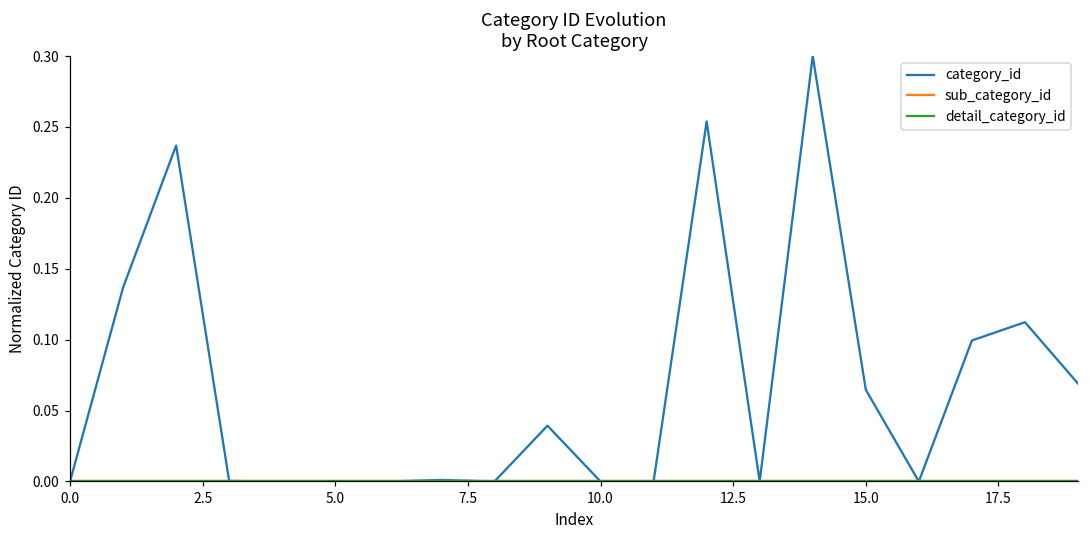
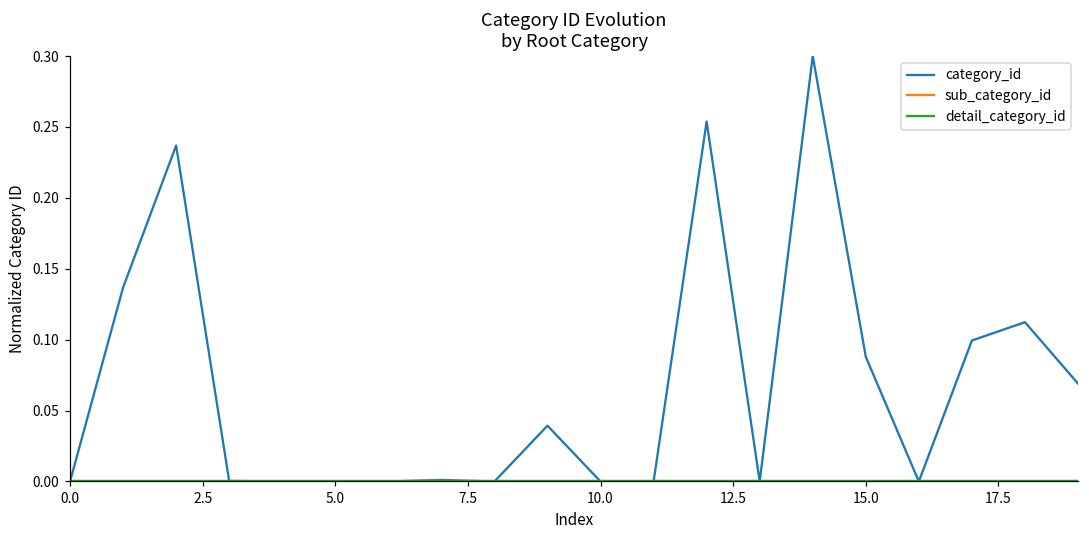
  {
    "category_id": {
-     "15.0": 0.065
+     "15.0": 0.088
    },
    "detail_category_id": {
      "15.0": 0.000
    }
  }
